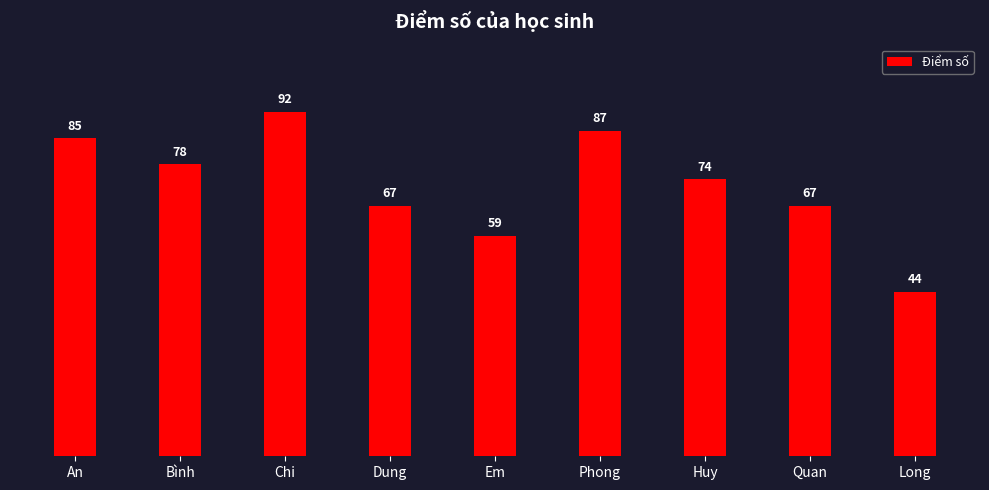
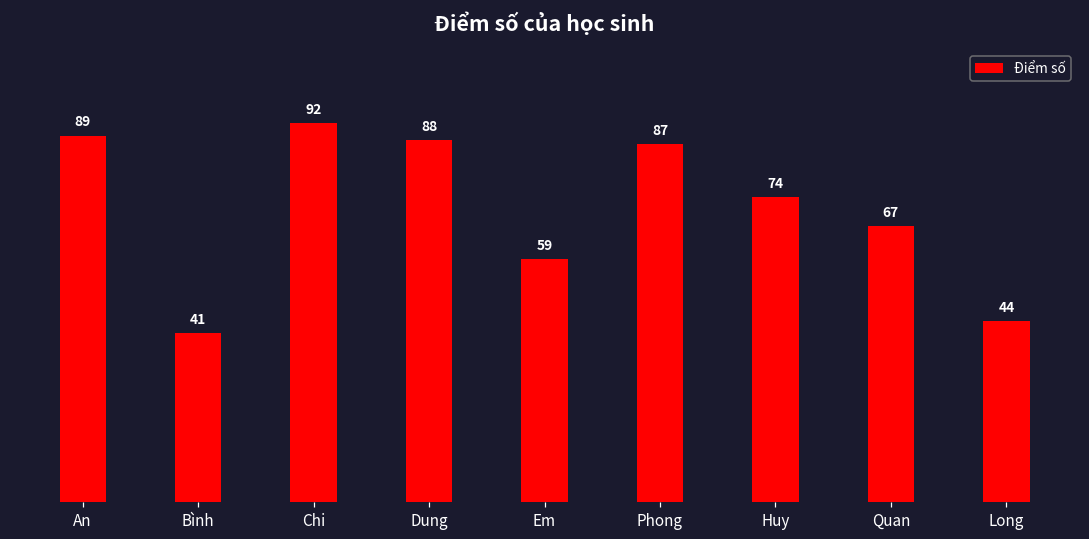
  {
-   "An": 85,
-   "Bình": 78,
+   "An": 89,
+   "Bình": 41,
    "Chi": 92,
-   "Dung": 67,
+   "Dung": 88,
    "Em": 59,
    "Phong": 87,
    "Huy": 74,
    "Quan": 67,
    "Long": 44
  }
